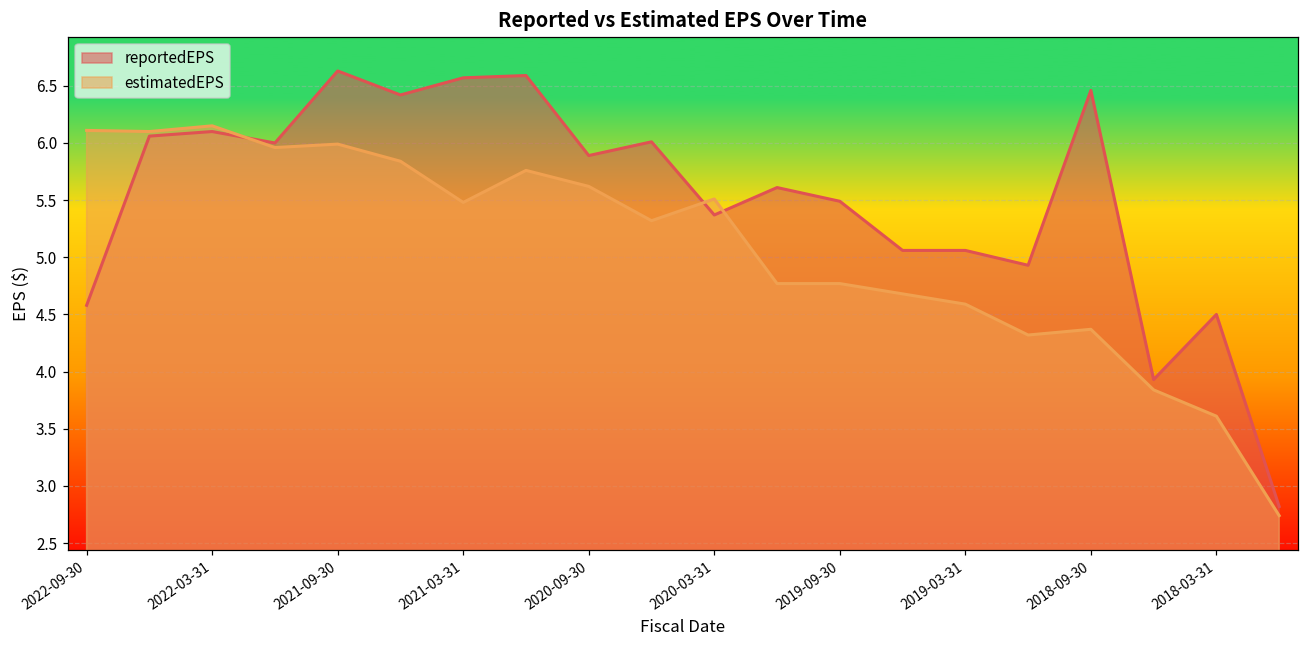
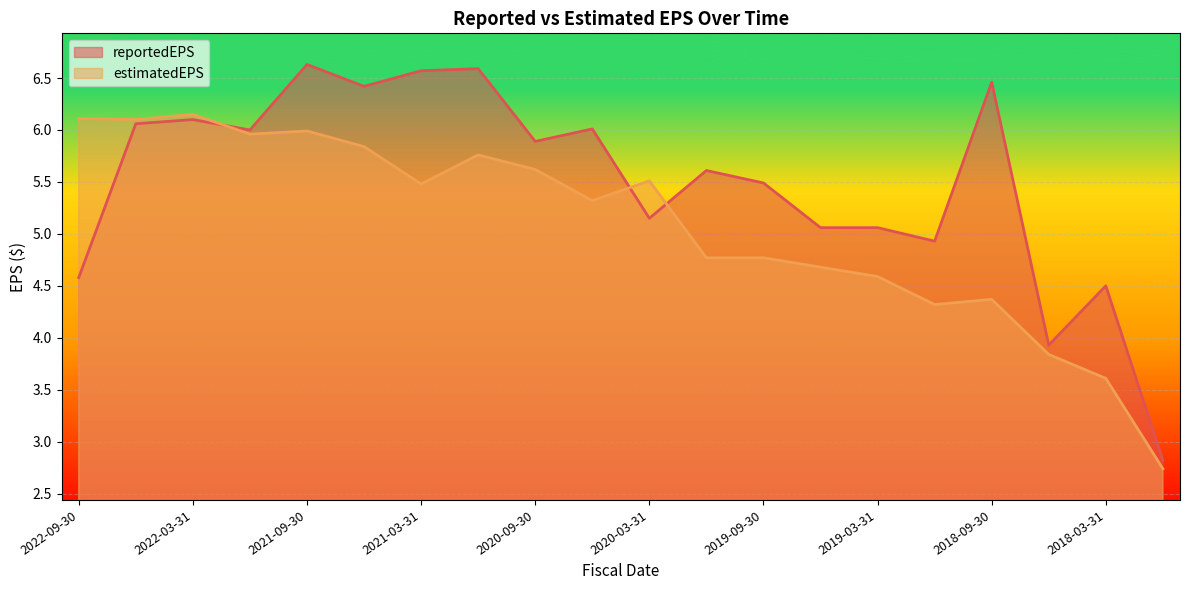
  {
    "reportedEPS": {
      "2022-09-30": 4.58,
      "2022-03-31": 6.10,
      "2021-09-30": 6.63,
      "2021-03-31": 6.57,
      "2020-09-30": 5.89,
-     "2020-03-31": 5.37,
+     "2020-03-31": 5.15,
      "2019-09-30": 5.49,
      "2019-03-31": 5.06,
      "2018-09-30": 6.46,
      "2018-03-31": 4.50
    },
    "estimatedEPS": {
      "2022-09-30": 6.11,
      "2022-03-31": 6.15,
      "2021-09-30": 5.99,
      "2021-03-31": 5.48,
      "2020-09-30": 5.62,
      "2020-03-31": 5.51,
      "2019-09-30": 4.77,
      "2019-03-31": 4.59,
      "2018-09-30": 4.37,
      "2018-03-31": 3.61
    }
  }
